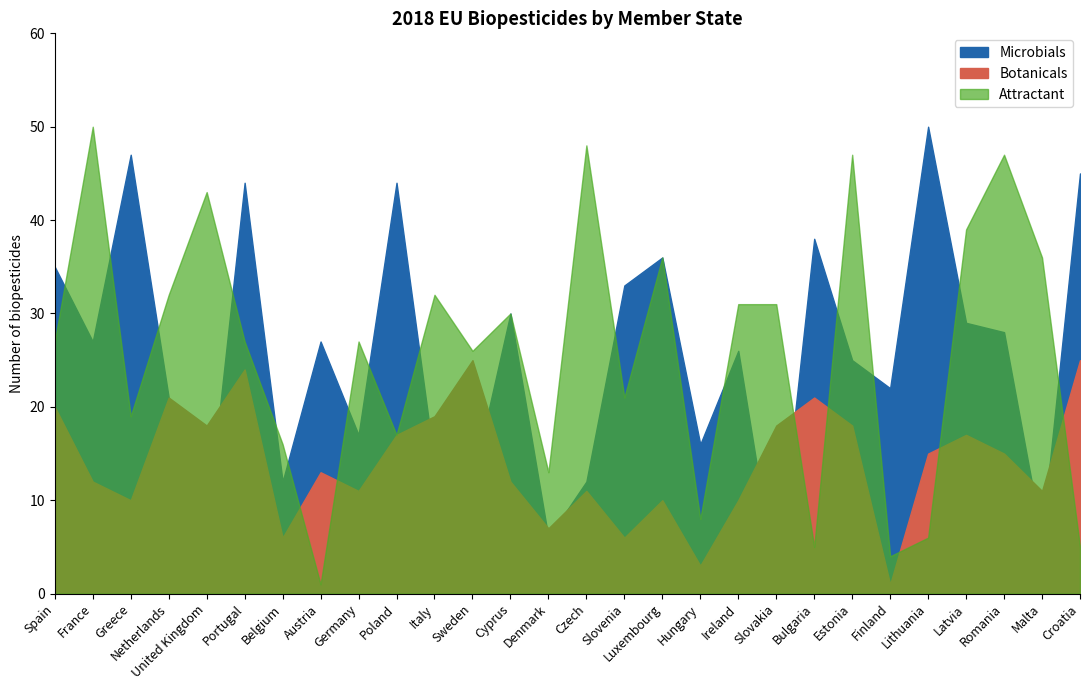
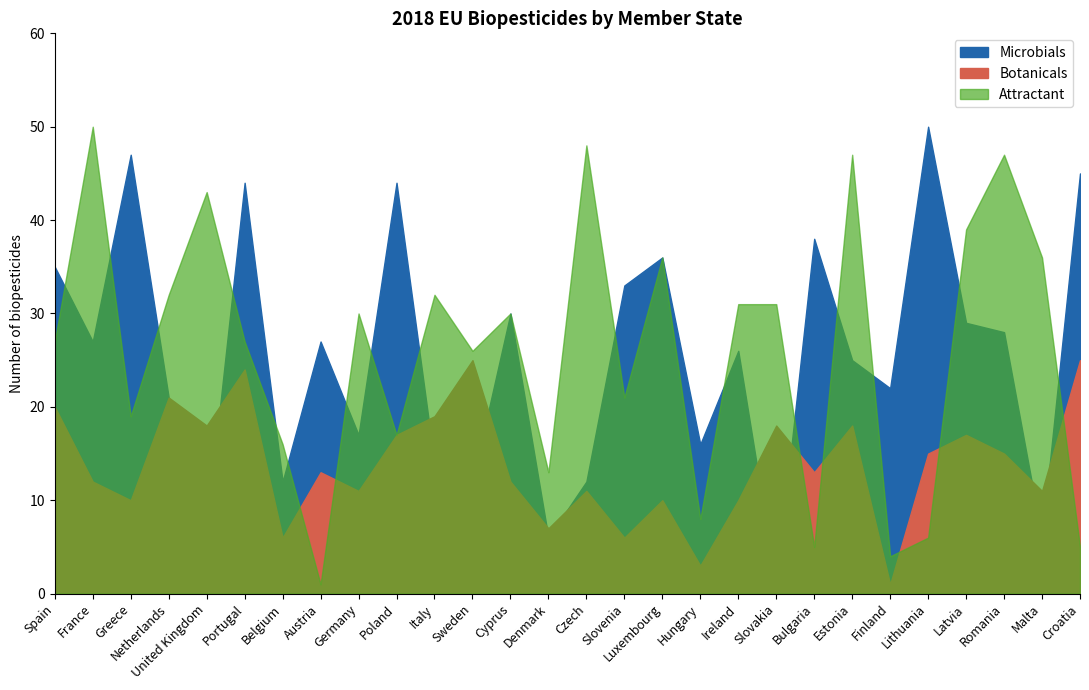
  {
    "Microbials": {
      "Spain": 35,
      "France": 27,
      "Greece": 47,
      "Portugal": 44,
      "Belgium": 12,
      "Austria": 27,
      "Germany": 17,
      "Poland": 44,
      "Czech": 12,
      "Slovenia": 33,
      "Hungary": 16,
      "Ireland": 26,
      "Bulgaria": 38,
      "Estonia": 25,
      "Finland": 22,
      "Lithuania": 50,
      "Latvia": 29,
      "Romania": 28,
      "Croatia": 45
    },
    "Botanicals": {
      "Spain": 20,
      "France": 12,
      "Greece": 10,
      "United Kingdom": 18,
      "Portugal": 24,
      "Belgium": 6,
      "Austria": 13,
      "Germany": 11,
      "Italy": 19,
      "Sweden": 25,
      "Cyprus": 12,
      "Denmark": 7,
      "Czech": 11,
      "Slovenia": 6,
      "Luxembourg": 10,
      "Hungary": 3,
      "Ireland": 10,
      "Slovakia": 18,
-     "Bulgaria": 21,
+     "Bulgaria": 13,
      "Estonia": 18,
      "Finland": 1,
      "Lithuania": 15,
      "Latvia": 17,
      "Romania": 15,
      "Malta": 11,
      "Croatia": 25
    },
    "Attractant": {
      "Spain": 27,
      "France": 50,
      "Greece": 19,
      "Netherlands": 32,
      "United Kingdom": 43,
      "Portugal": 27,
      "Belgium": 16,
      "Austria": 1,
-     "Germany": 27,
+     "Germany": 30,
      "Italy": 32,
      "Sweden": 26,
      "Denmark": 13,
      "Czech": 48,
      "Slovenia": 21,
      "Hungary": 8,
      "Ireland": 31,
      "Slovakia": 31,
      "Bulgaria": 5,
      "Estonia": 47,
      "Finland": 4,
      "Lithuania": 6,
      "Latvia": 39,
      "Romania": 47,
      "Malta": 36,
      "Croatia": 5
    }
  }
